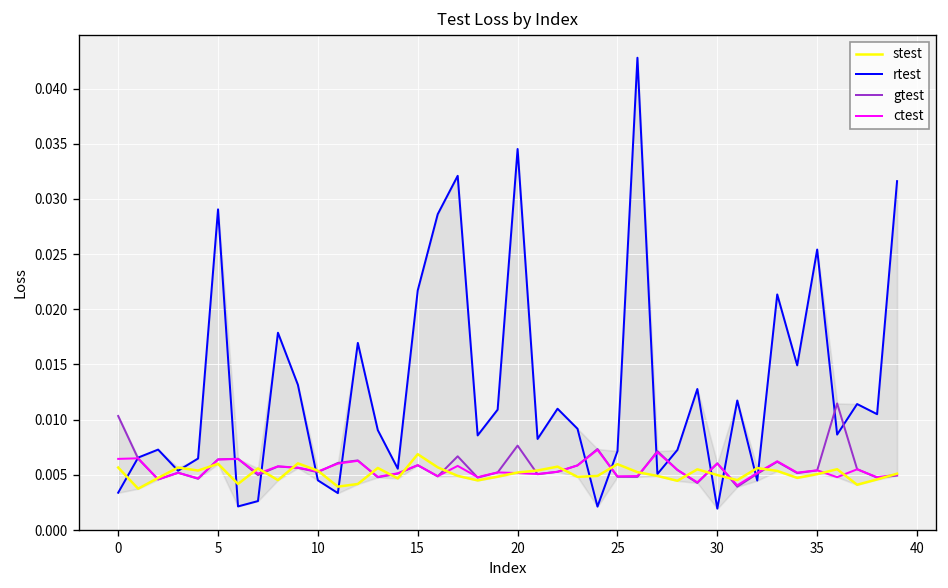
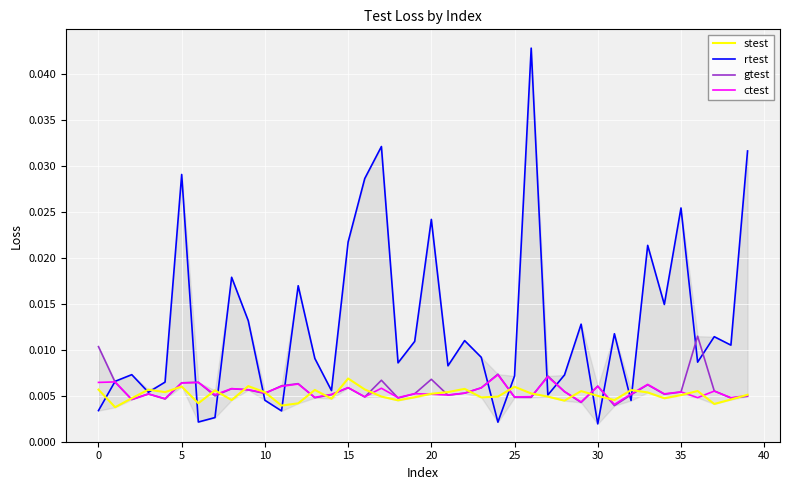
  {
    "stest": {
      "0": 0.006,
      "5": 0.006,
      "15": 0.007,
      "25": 0.006,
      "30": 0.005,
      "35": 0.005
    },
    "rtest": {
      "0": 0.003,
      "10": 0.005,
-     "20": 0.035,
+     "20": 0.024,
      "30": 0.002
    },
    "gtest": {
-     "20": 0.008
+     "20": 0.007
    },
    "ctest": {
      "0": 0.006
    }
  }
